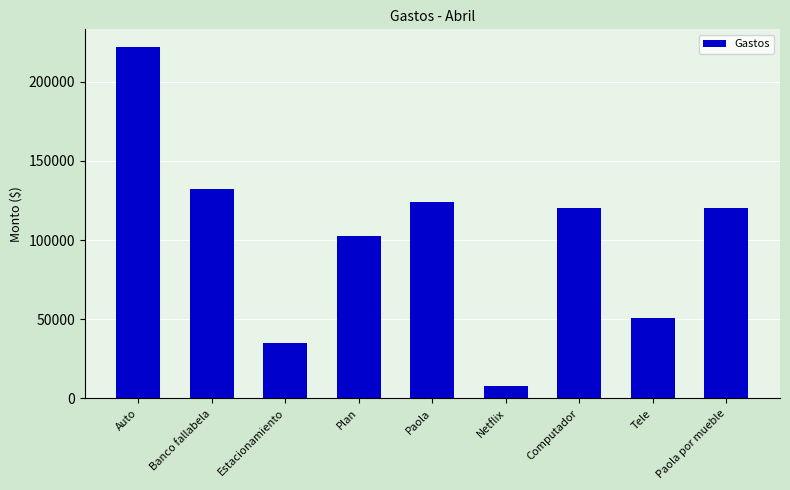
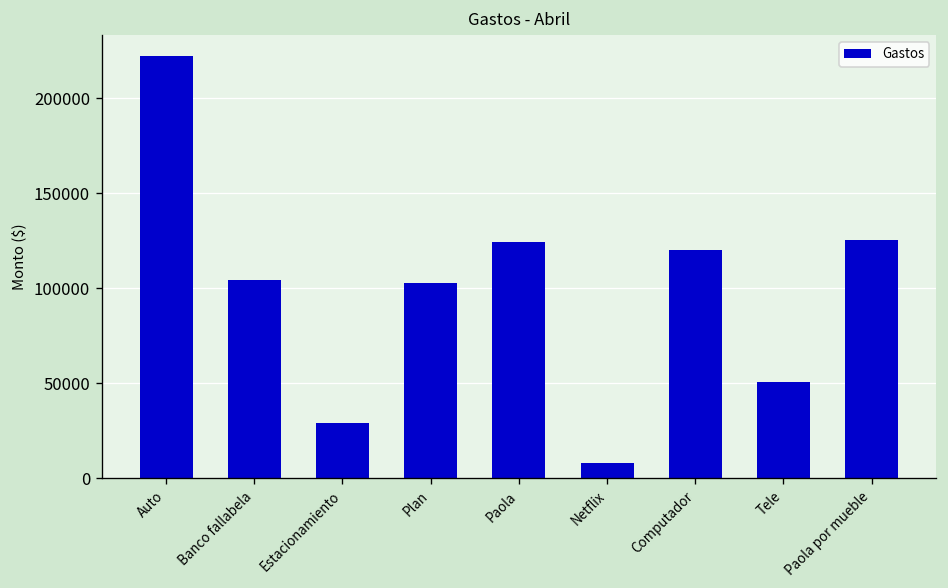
  {
    "Auto": 222000,
-   "Banco fallabela": 132000,
-   "Estacionamiento": 35000,
+   "Banco fallabela": 104000,
+   "Estacionamiento": 29000,
    "Plan": 103000,
    "Paola": 124000,
    "Netflix": 8000,
    "Computador": 120000,
    "Tele": 51000,
-   "Paola por mueble": 120000
+   "Paola por mueble": 125000
  }
